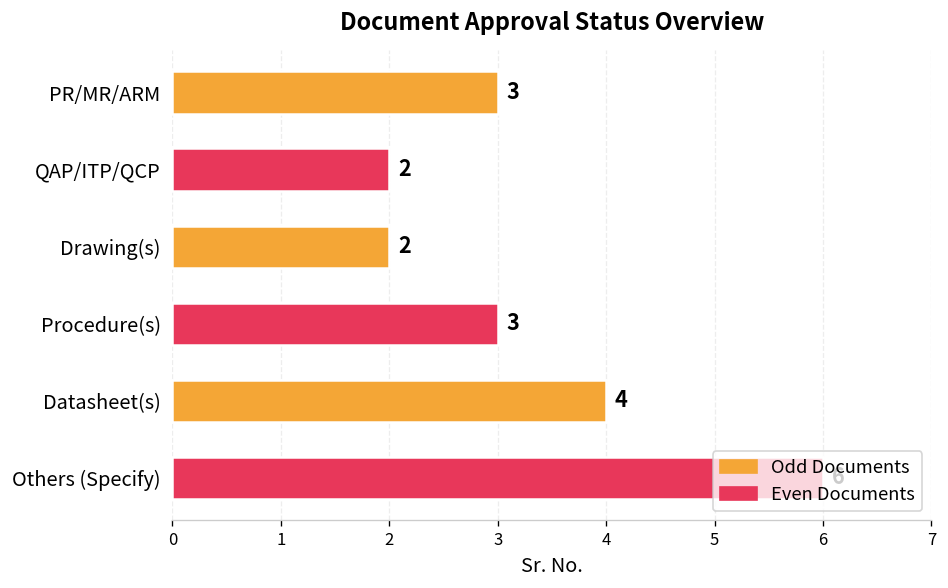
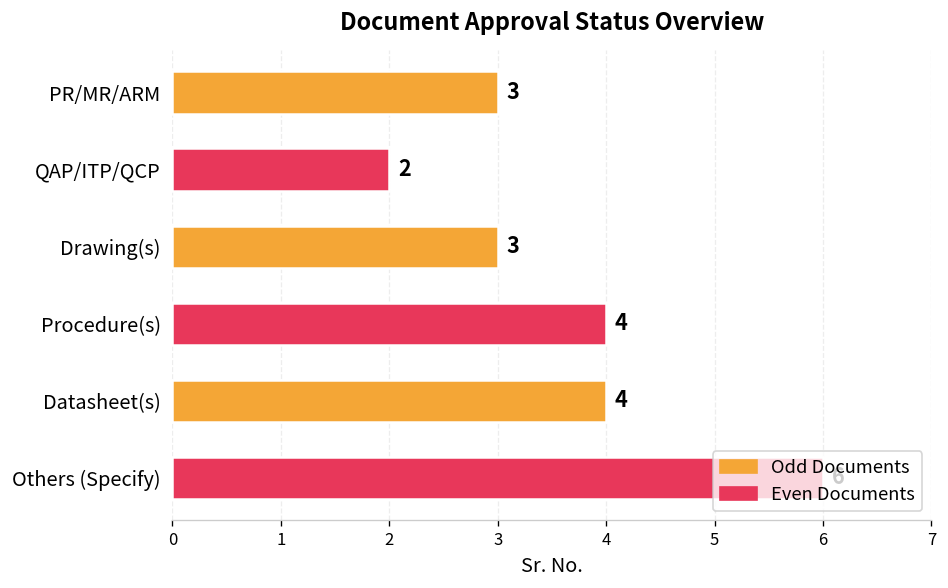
  {
    "PR/MR/ARM": 3,
    "QAP/ITP/QCP": 2,
-   "Drawing(s)": 2,
-   "Procedure(s)": 3,
+   "Drawing(s)": 3,
+   "Procedure(s)": 4,
    "Datasheet(s)": 4
  }
